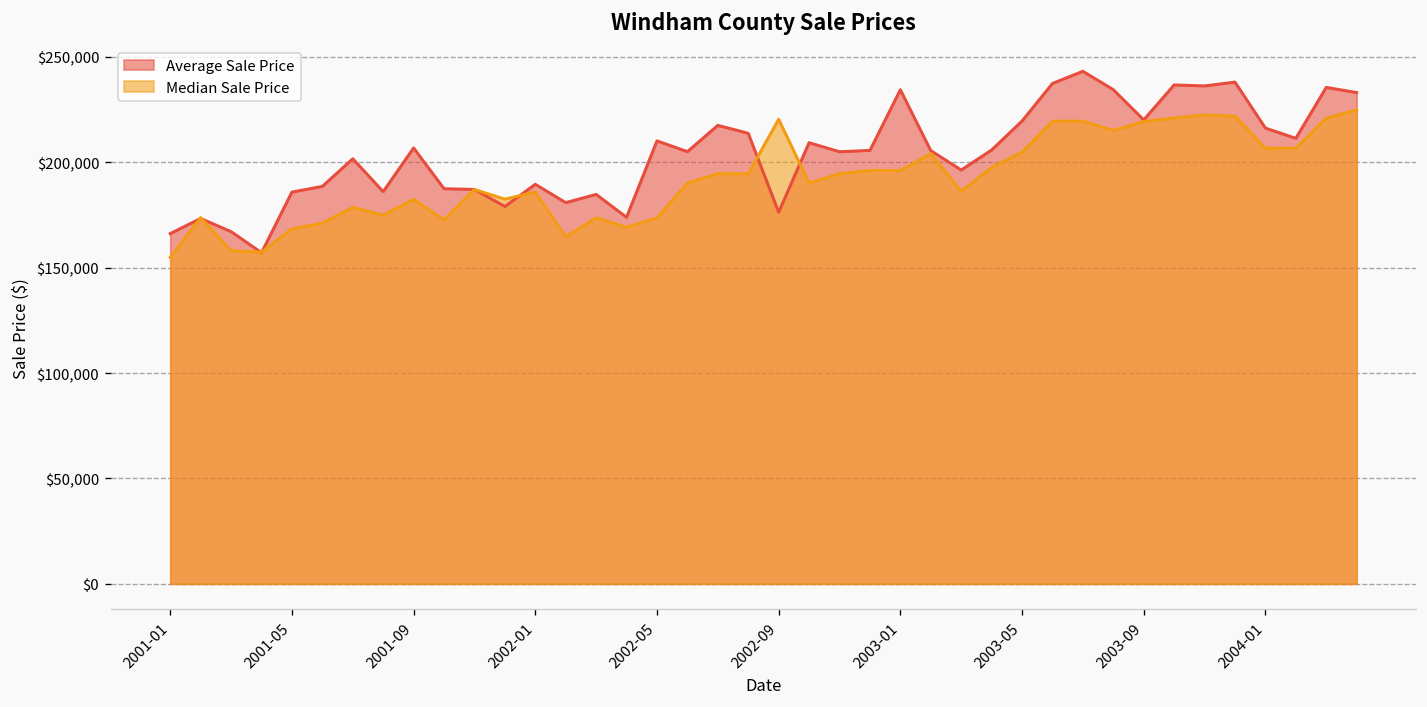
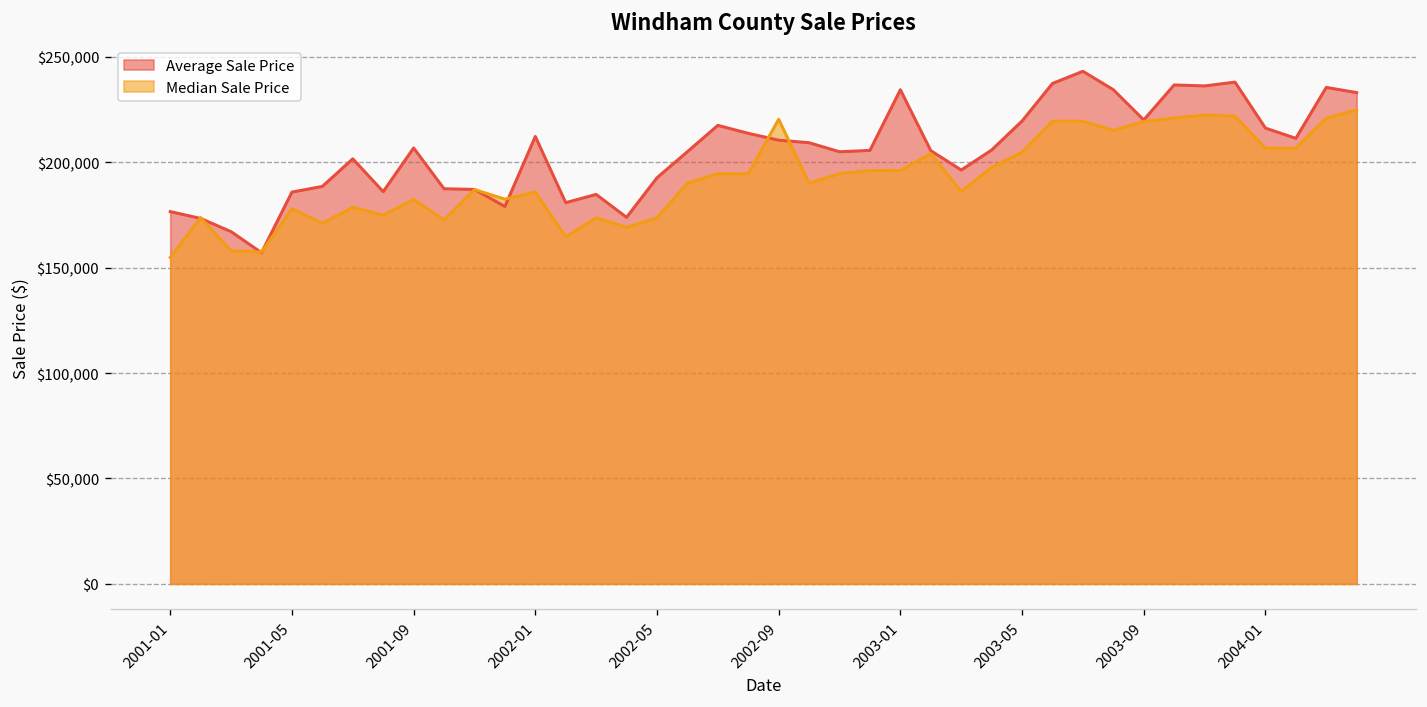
  {
    "Average Sale Price": {
-     "2001-01": "$166,000",
+     "2001-01": "$177,000",
      "2001-05": "$186,000",
      "2001-09": "$207,000",
-     "2002-01": "$190,000",
-     "2002-05": "$210,000",
-     "2002-09": "$176,000",
+     "2002-01": "$212,000",
+     "2002-05": "$193,000",
+     "2002-09": "$210,000",
      "2003-01": "$234,000",
      "2003-05": "$220,000",
      "2004-01": "$216,000"
    },
    "Median Sale Price": {
      "2001-01": "$155,000",
-     "2001-05": "$168,000",
+     "2001-05": "$178,000",
      "2001-09": "$182,000",
      "2002-01": "$186,000",
      "2002-05": "$174,000",
      "2002-09": "$220,000",
      "2003-01": "$196,000",
      "2003-05": "$205,000",
      "2004-01": "$207,000"
    }
  }
